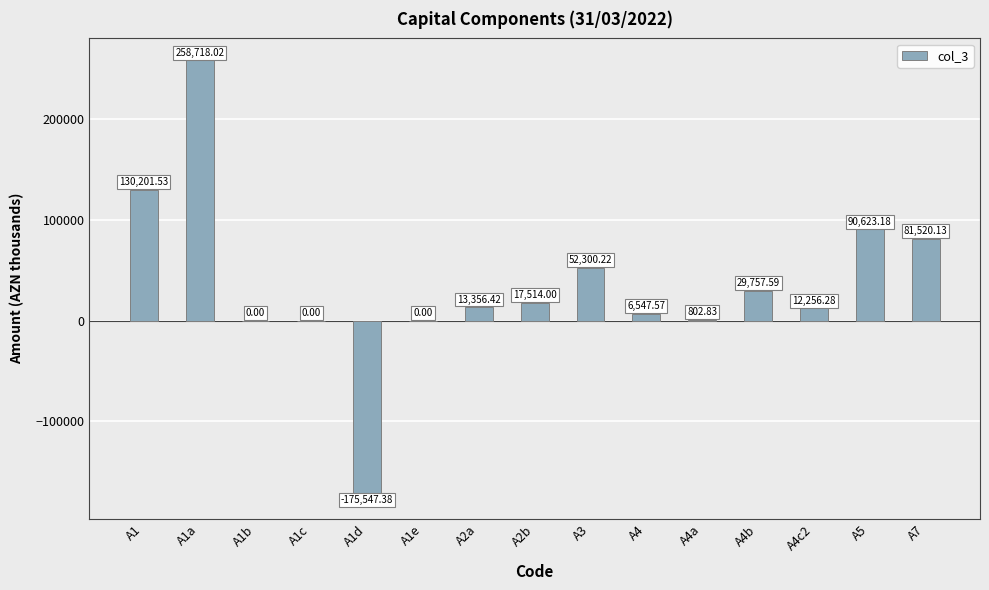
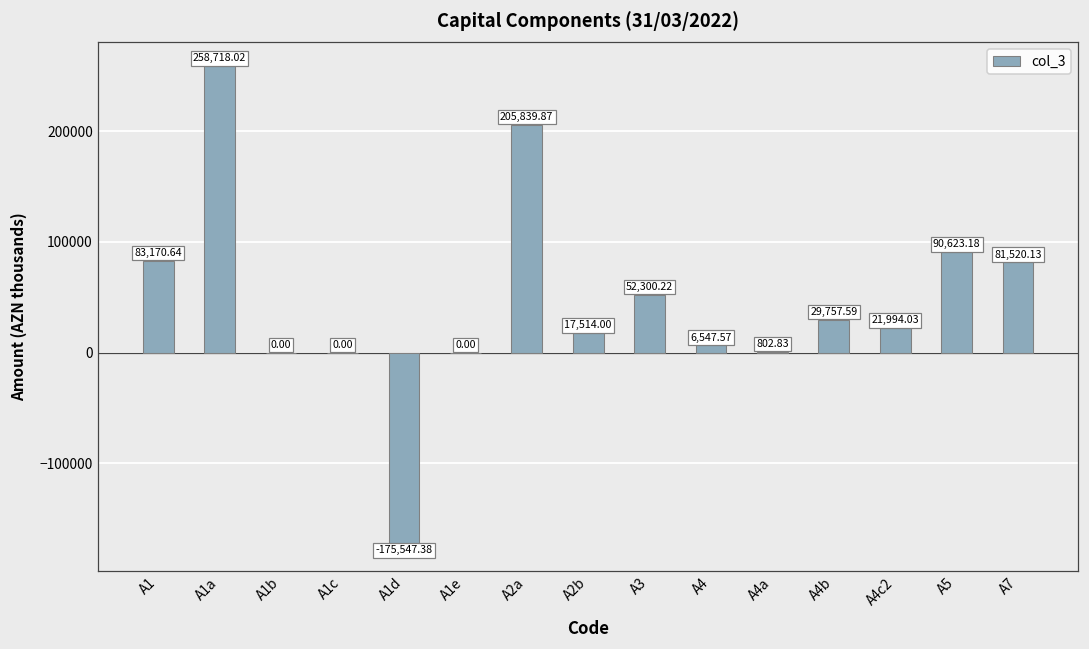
  {
-   "A1": "130,201.53",
-   "A2a": "13,356.42",
-   "A4c2": "12,256.28"
+   "A1": "83,170.64",
+   "A2a": "205,839.87",
+   "A4c2": "21,994.03"
  }
